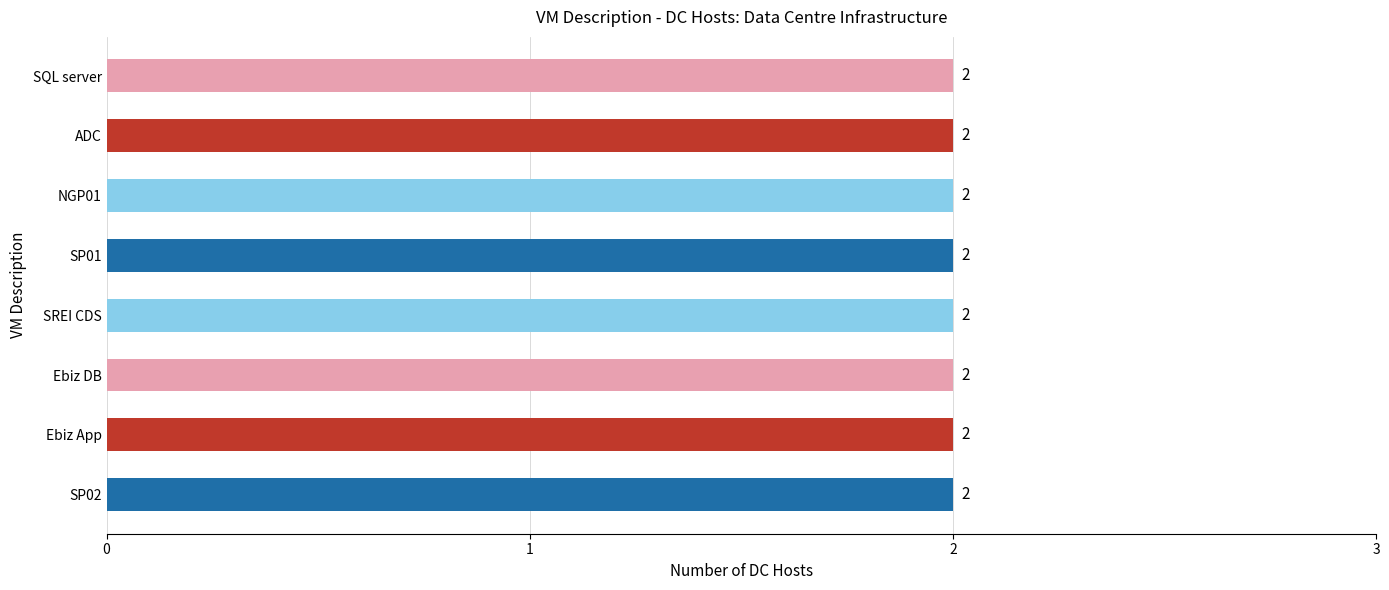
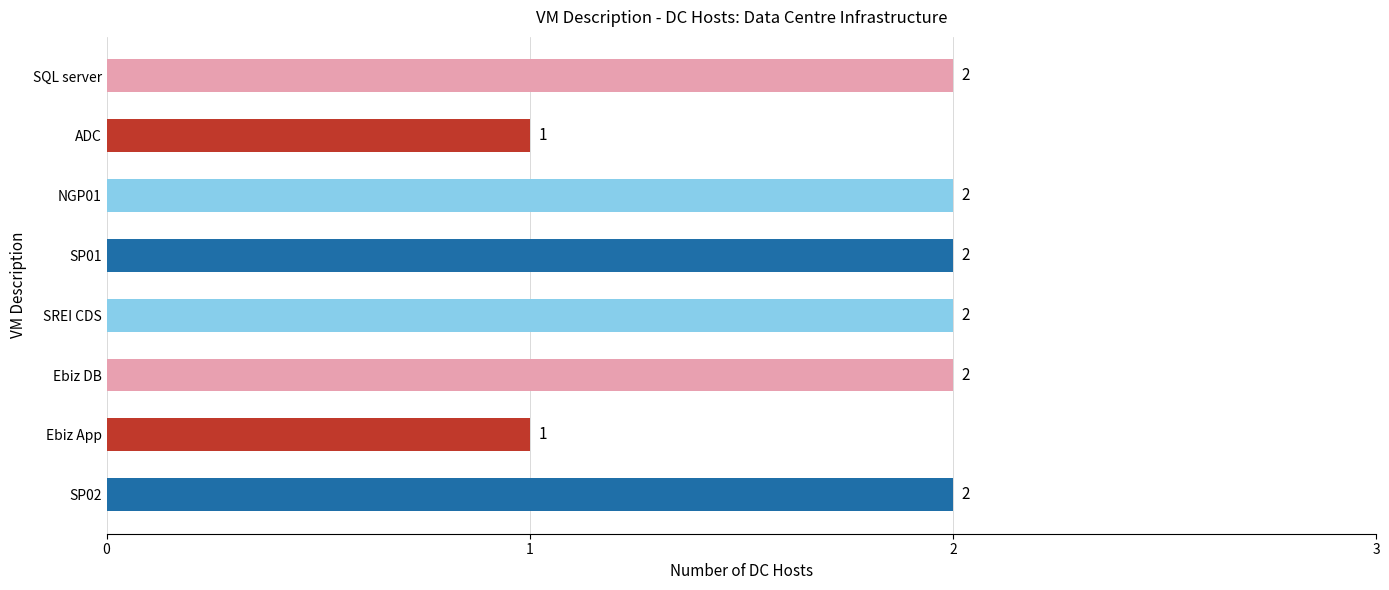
  {
    "SQL server": 2,
-   "ADC": 2,
+   "ADC": 1,
    "NGP01": 2,
    "SP01": 2,
    "SREI CDS": 2,
    "Ebiz DB": 2,
-   "Ebiz App": 2,
+   "Ebiz App": 1,
    "SP02": 2
  }
